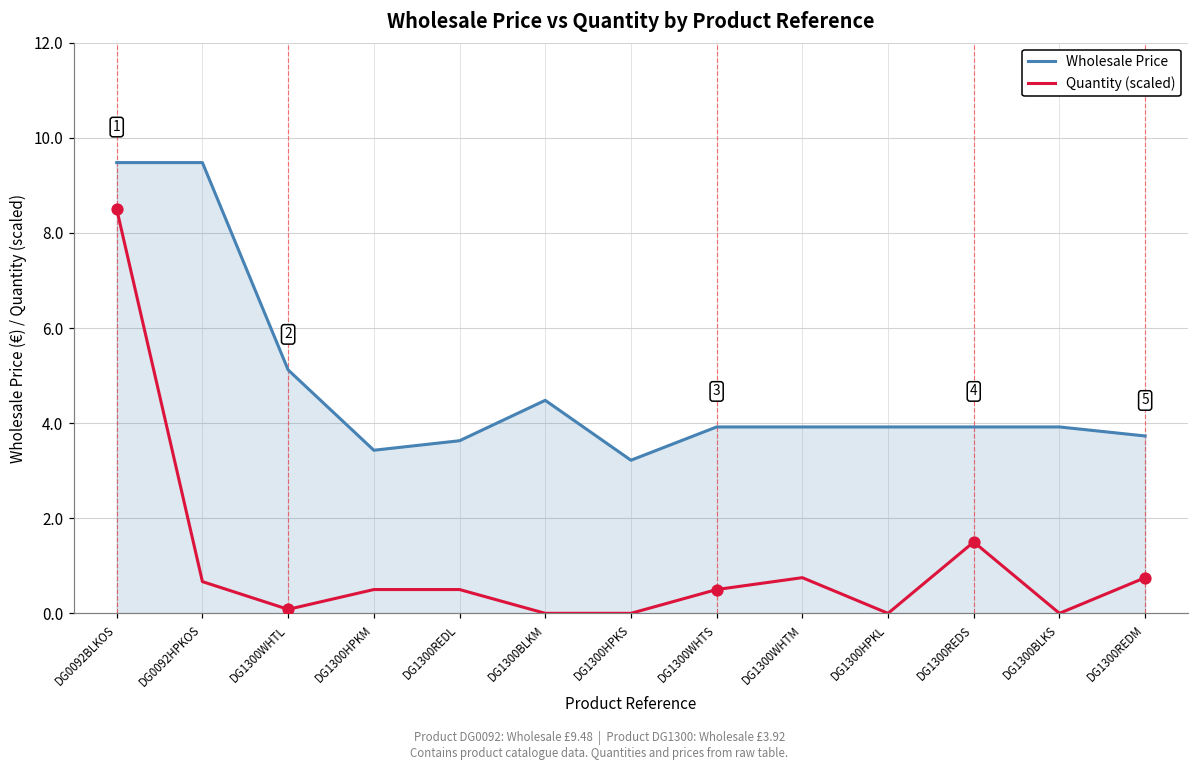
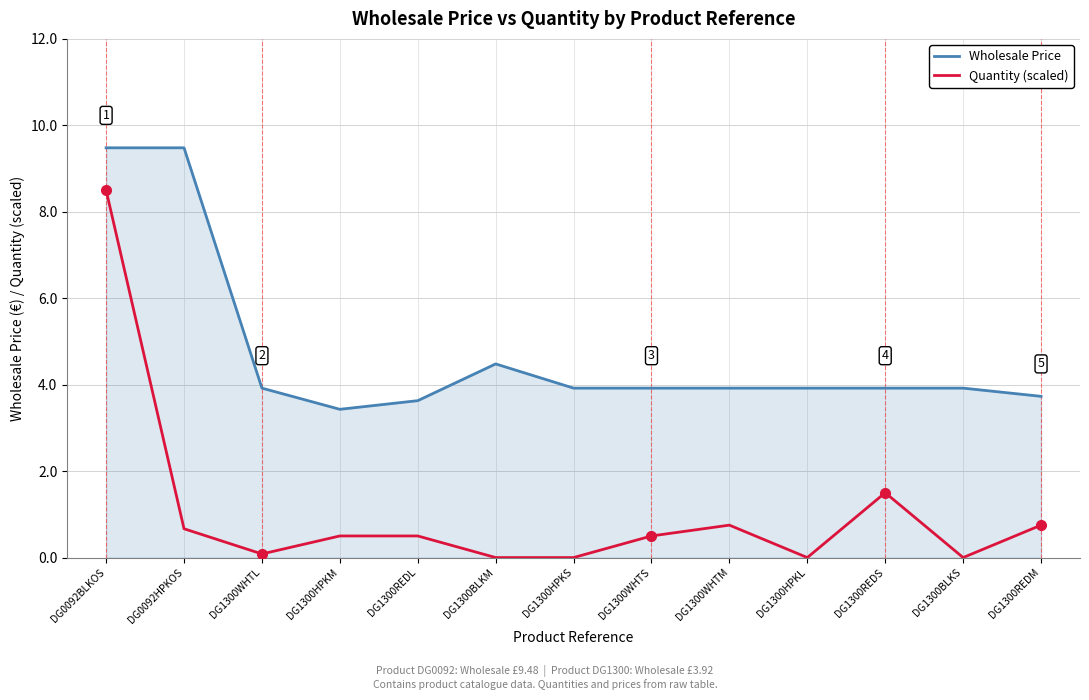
  {
    "Wholesale Price": {
      "DG0092BLKOS": 9.5,
      "DG0092HPKOS": 9.5,
-     "DG1300WHTL": 5.1,
+     "DG1300WHTL": 3.9,
      "DG1300HPKM": 3.4,
      "DG1300REDL": 3.6,
      "DG1300BLKM": 4.5,
-     "DG1300HPKS": 3.2,
+     "DG1300HPKS": 3.9,
      "DG1300WHTS": 3.9,
      "DG1300WHTM": 3.9,
      "DG1300HPKL": 3.9,
      "DG1300BLKS": 3.9,
      "DG1300REDM": 3.7
    }
  }
